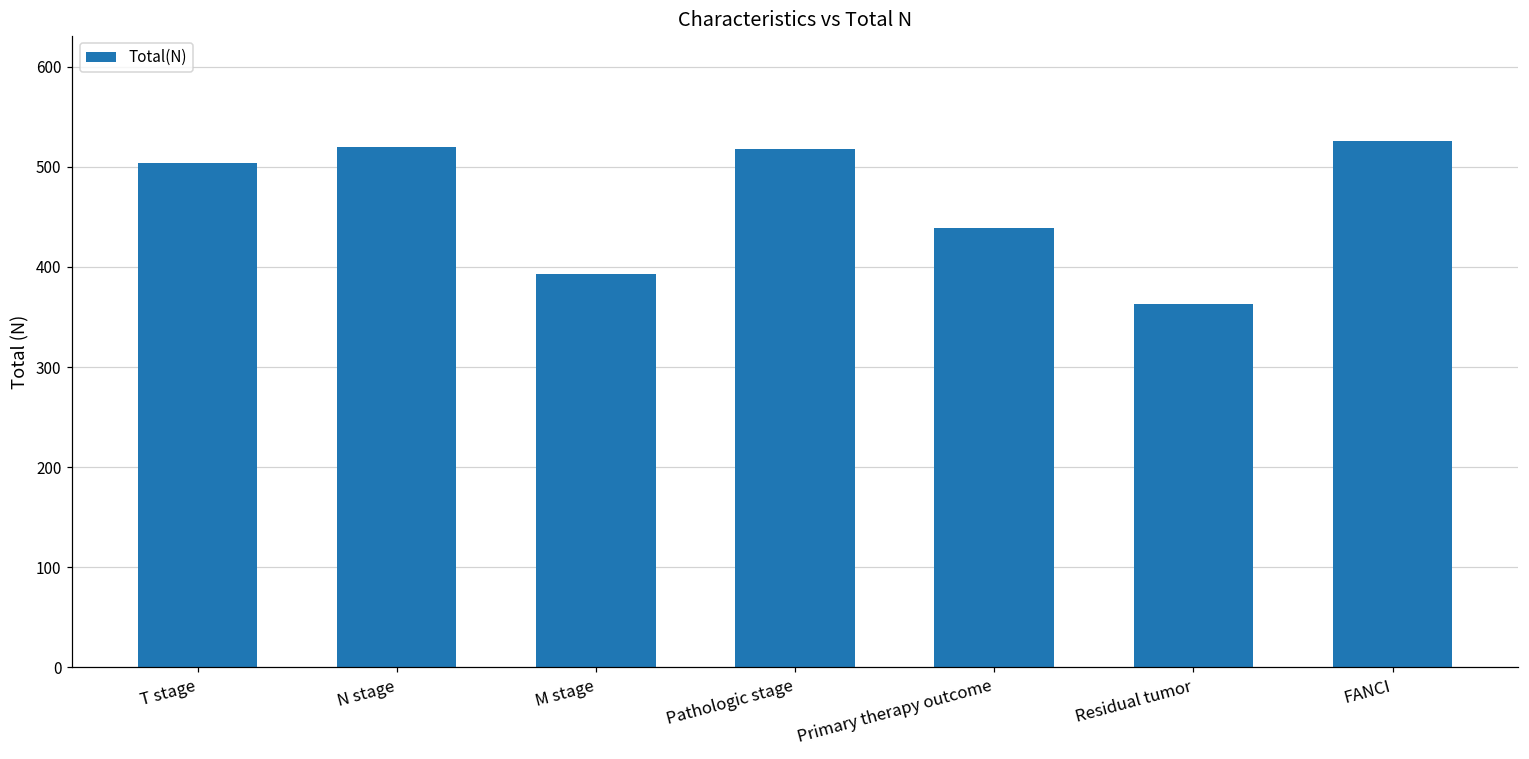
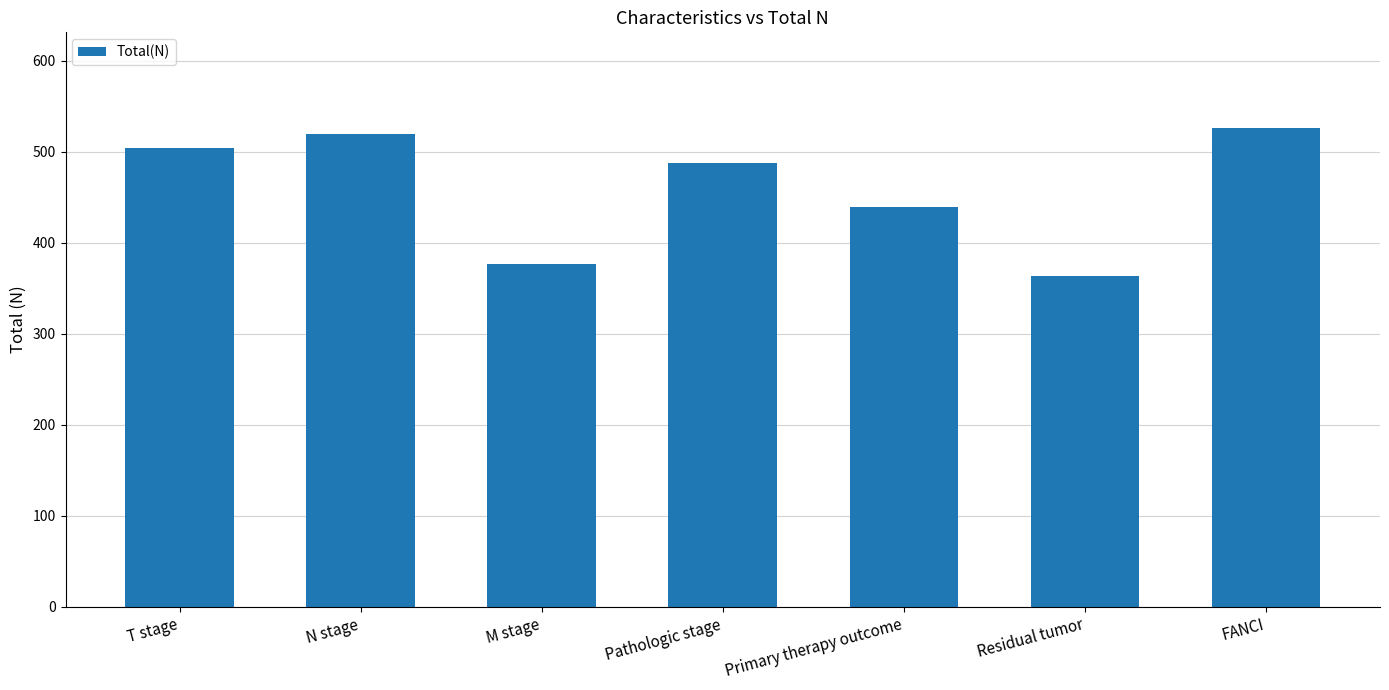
  {
    "T stage": 500,
    "N stage": 520,
-   "M stage": 390,
-   "Pathologic stage": 520,
+   "M stage": 380,
+   "Pathologic stage": 490,
    "Primary therapy outcome": 440,
    "Residual tumor": 360,
    "FANCI": 530
  }
